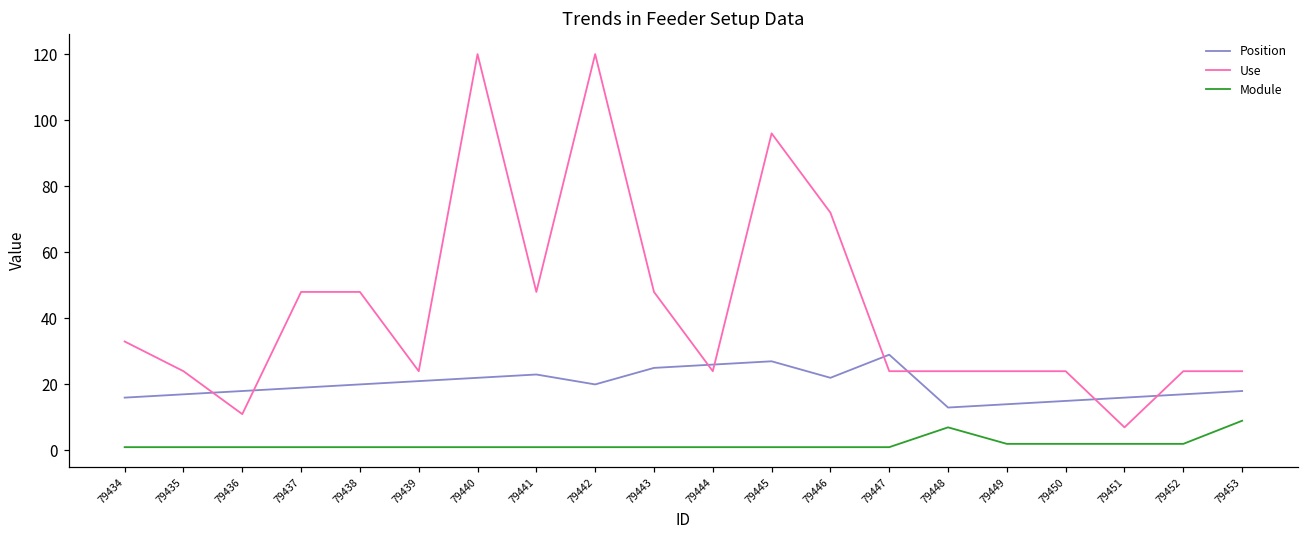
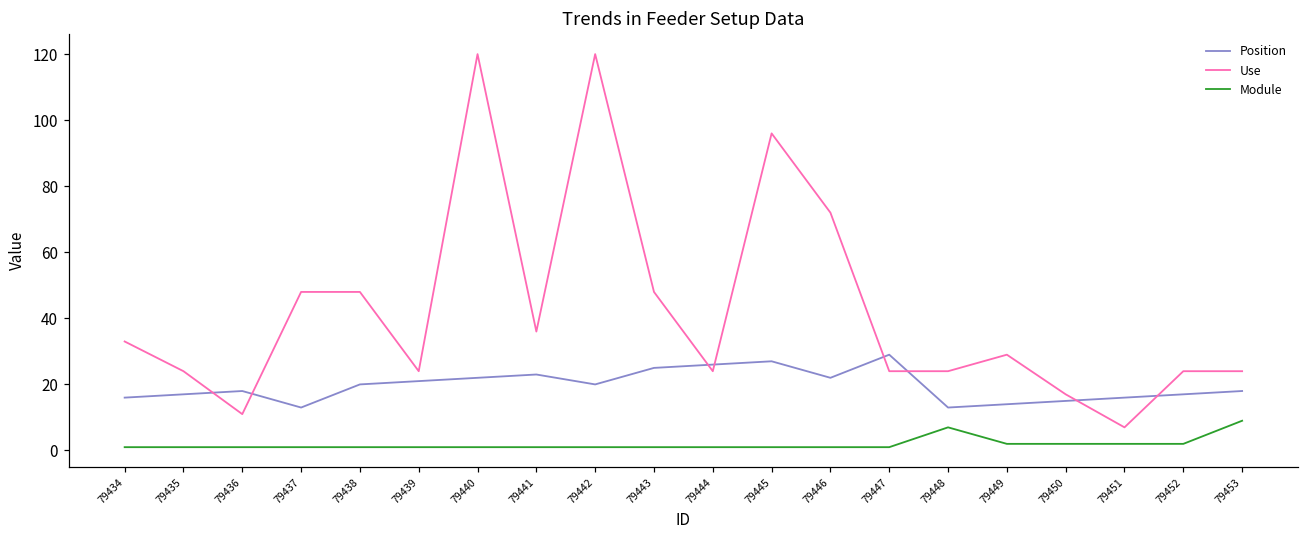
  {
    "Position": {
      "79434": 16,
      "79435": 17,
      "79436": 18,
-     "79437": 19,
+     "79437": 13,
      "79438": 20,
      "79439": 21,
      "79440": 22,
      "79441": 23,
      "79442": 20,
      "79443": 25,
      "79444": 26,
      "79445": 27,
      "79446": 22,
      "79447": 29,
      "79448": 13,
      "79449": 14,
      "79450": 15,
      "79451": 16,
      "79452": 17,
      "79453": 18
    },
    "Use": {
      "79434": 33,
      "79435": 24,
      "79436": 11,
      "79437": 48,
      "79438": 48,
      "79439": 24,
      "79440": 120,
-     "79441": 48,
+     "79441": 36,
      "79442": 120,
      "79443": 48,
      "79444": 24,
      "79445": 96,
      "79446": 72,
      "79447": 24,
      "79448": 24,
-     "79449": 24,
-     "79450": 24,
+     "79449": 29,
+     "79450": 17,
      "79451": 7,
      "79452": 24,
      "79453": 24
    },
    "Module": {
      "79434": 1,
      "79435": 1,
      "79436": 1,
      "79437": 1,
      "79438": 1,
      "79439": 1,
      "79440": 1,
      "79441": 1,
      "79442": 1,
      "79443": 1,
      "79444": 1,
      "79445": 1,
      "79446": 1,
      "79447": 1,
      "79448": 7,
      "79449": 2,
      "79450": 2,
      "79451": 2,
      "79452": 2,
      "79453": 9
    }
  }
